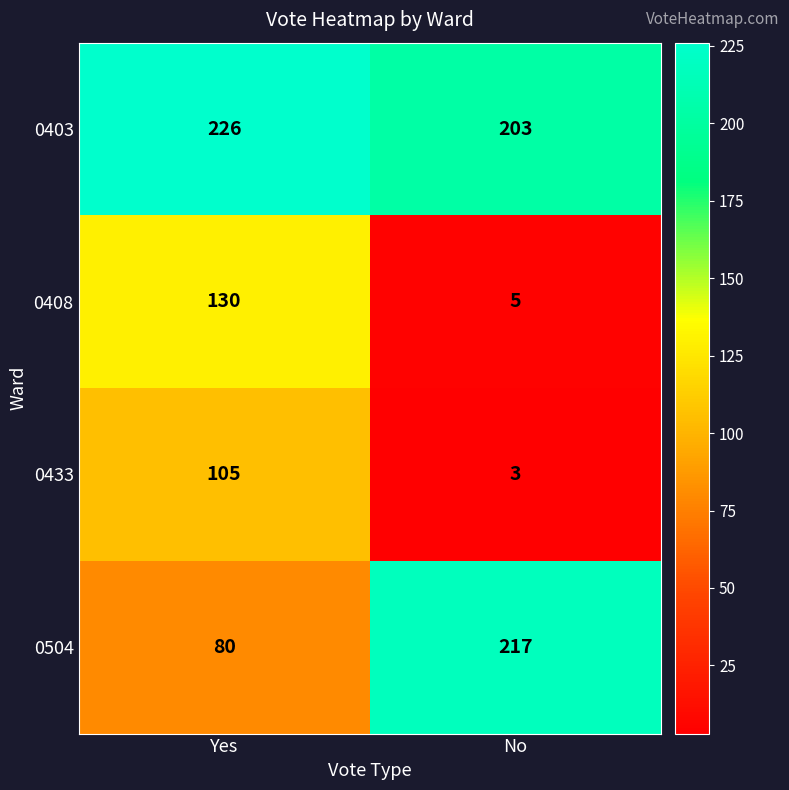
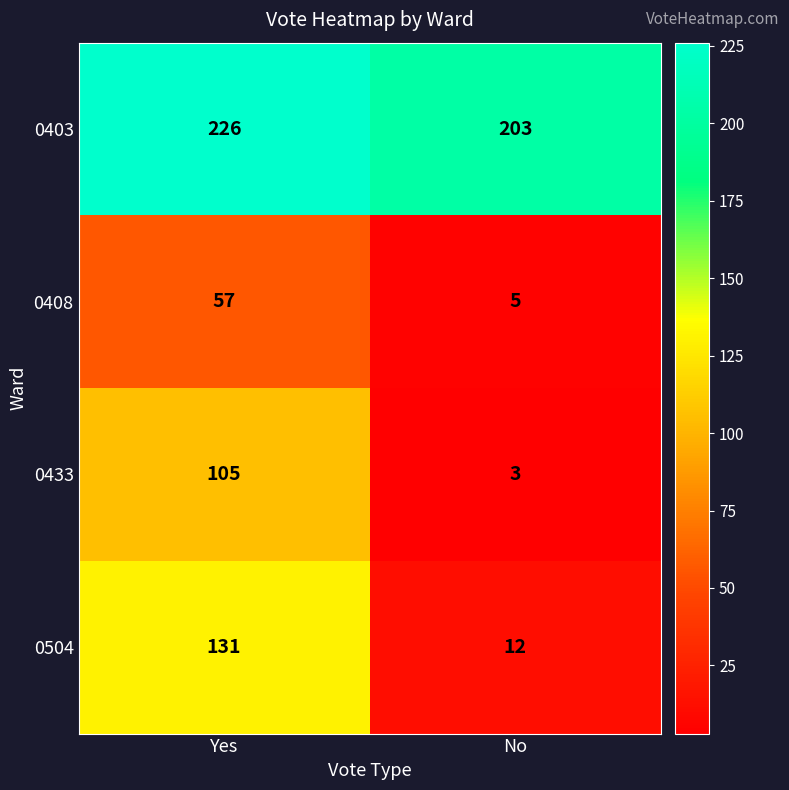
  {
    "0403": {
      "Yes": 226,
      "No": 203
    },
    "0408": {
-     "Yes": 130,
+     "Yes": 57,
      "No": 5
    },
    "0433": {
      "Yes": 105,
      "No": 3
    },
    "0504": {
-     "Yes": 80,
-     "No": 217
+     "Yes": 131,
+     "No": 12
    }
  }
